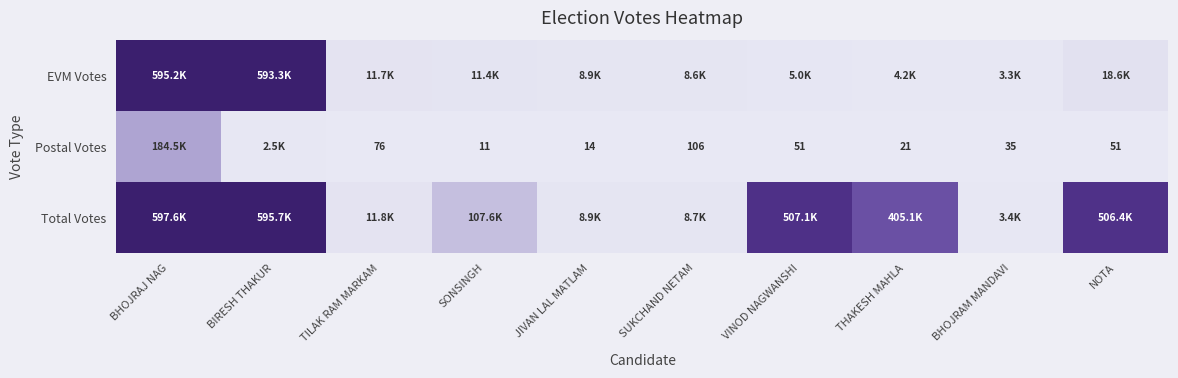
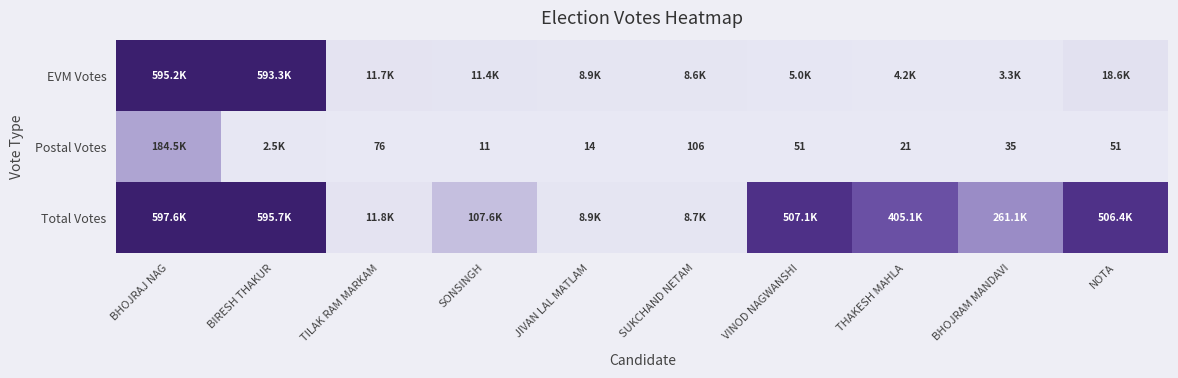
  {
    "EVM Votes": {
      "BHOJRAJ NAG": "595.2K",
      "BIRESH THAKUR": "593.3K",
      "TILAK RAM MARKAM": "11.7K",
      "SONSINGH": "11.4K",
      "JIVAN LAL MATLAM": "8.9K",
      "SUKCHAND NETAM": "8.6K",
      "VINOD NAGWANSHI": "5.0K",
      "THAKESH MAHLA": "4.2K",
      "BHOJRAM MANDAVI": "3.3K",
      "NOTA": "18.6K"
    },
    "Postal Votes": {
      "BHOJRAJ NAG": "184.5K",
      "BIRESH THAKUR": "2.5K",
      "TILAK RAM MARKAM": "76",
      "SONSINGH": "11",
      "JIVAN LAL MATLAM": "14",
      "SUKCHAND NETAM": "106",
      "VINOD NAGWANSHI": "51",
      "THAKESH MAHLA": "21",
      "BHOJRAM MANDAVI": "35",
      "NOTA": "51"
    },
    "Total Votes": {
      "BHOJRAJ NAG": "597.6K",
      "BIRESH THAKUR": "595.7K",
      "TILAK RAM MARKAM": "11.8K",
      "SONSINGH": "107.6K",
      "JIVAN LAL MATLAM": "8.9K",
      "SUKCHAND NETAM": "8.7K",
      "VINOD NAGWANSHI": "507.1K",
      "THAKESH MAHLA": "405.1K",
-     "BHOJRAM MANDAVI": "3.4K",
+     "BHOJRAM MANDAVI": "261.1K",
      "NOTA": "506.4K"
    }
  }
